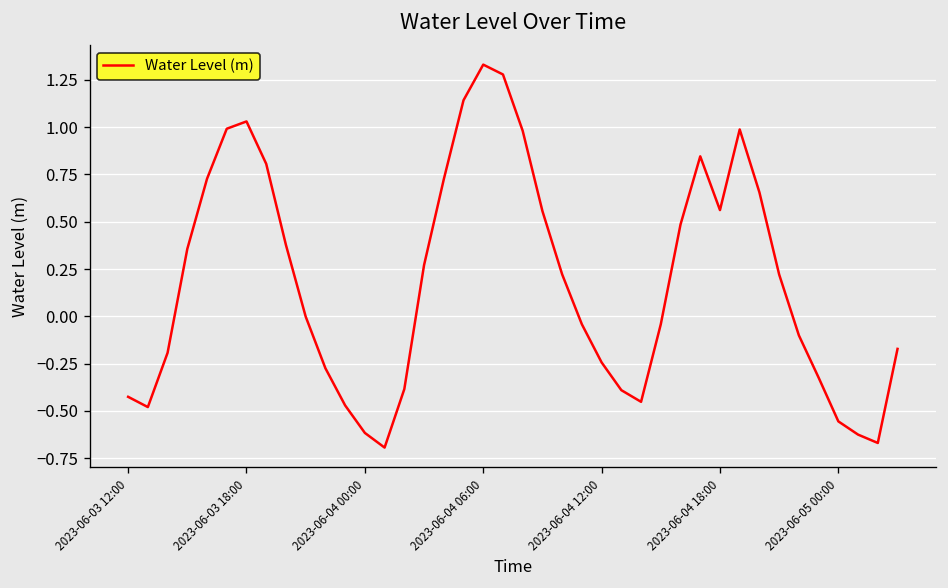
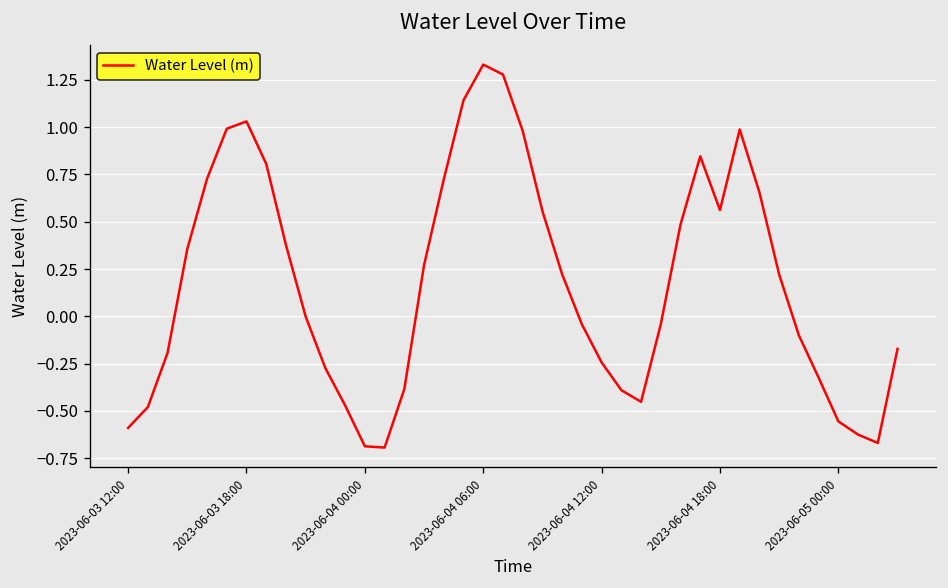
  {
-   "2023-06-03 12:00": -0.43,
+   "2023-06-03 12:00": -0.59,
    "2023-06-03 18:00": 1.03,
-   "2023-06-04 00:00": -0.62,
+   "2023-06-04 00:00": -0.69,
    "2023-06-04 06:00": 1.33,
    "2023-06-04 12:00": -0.24,
    "2023-06-04 18:00": 0.56,
    "2023-06-05 00:00": -0.56
  }
